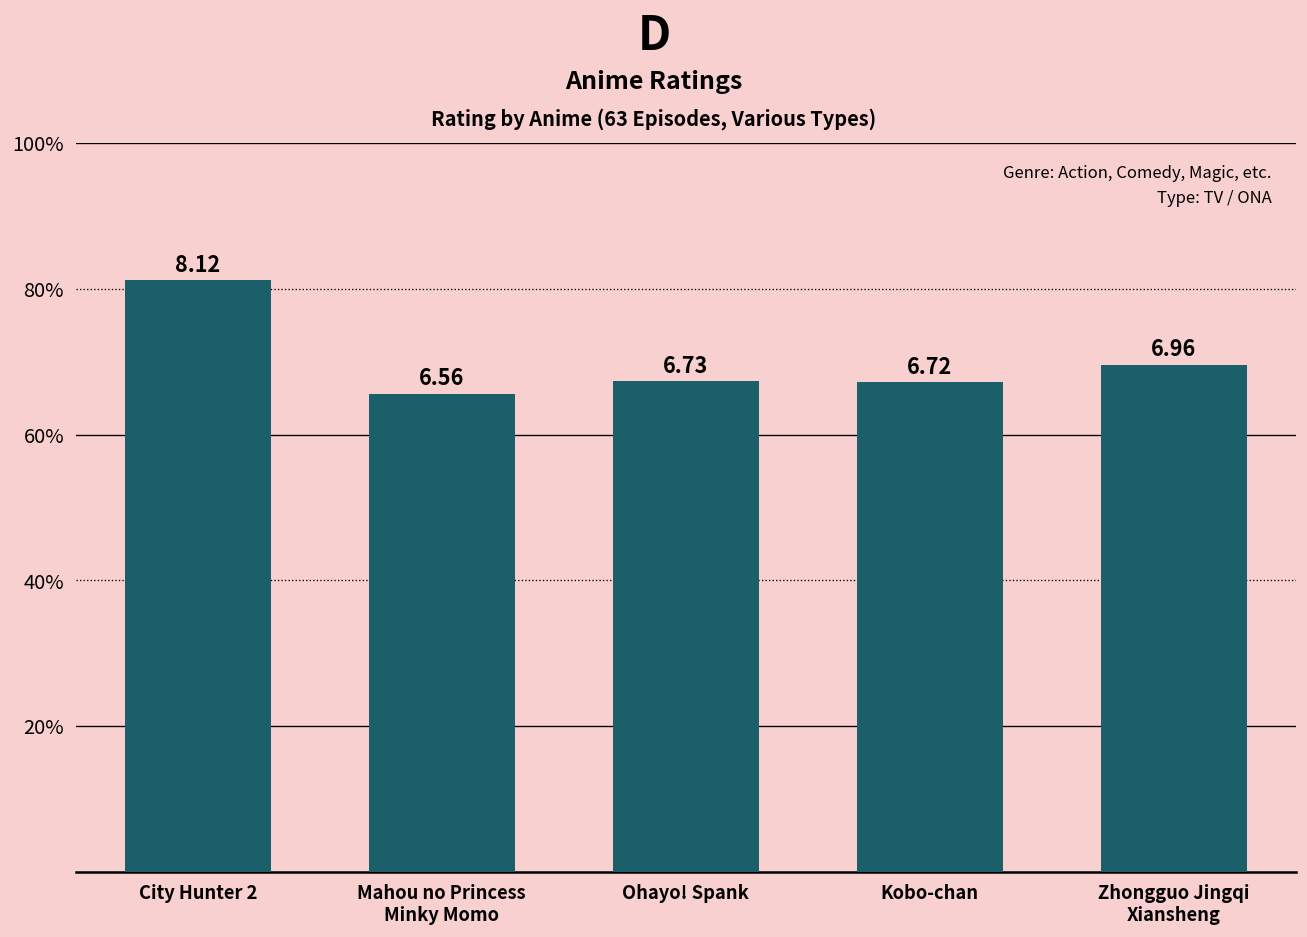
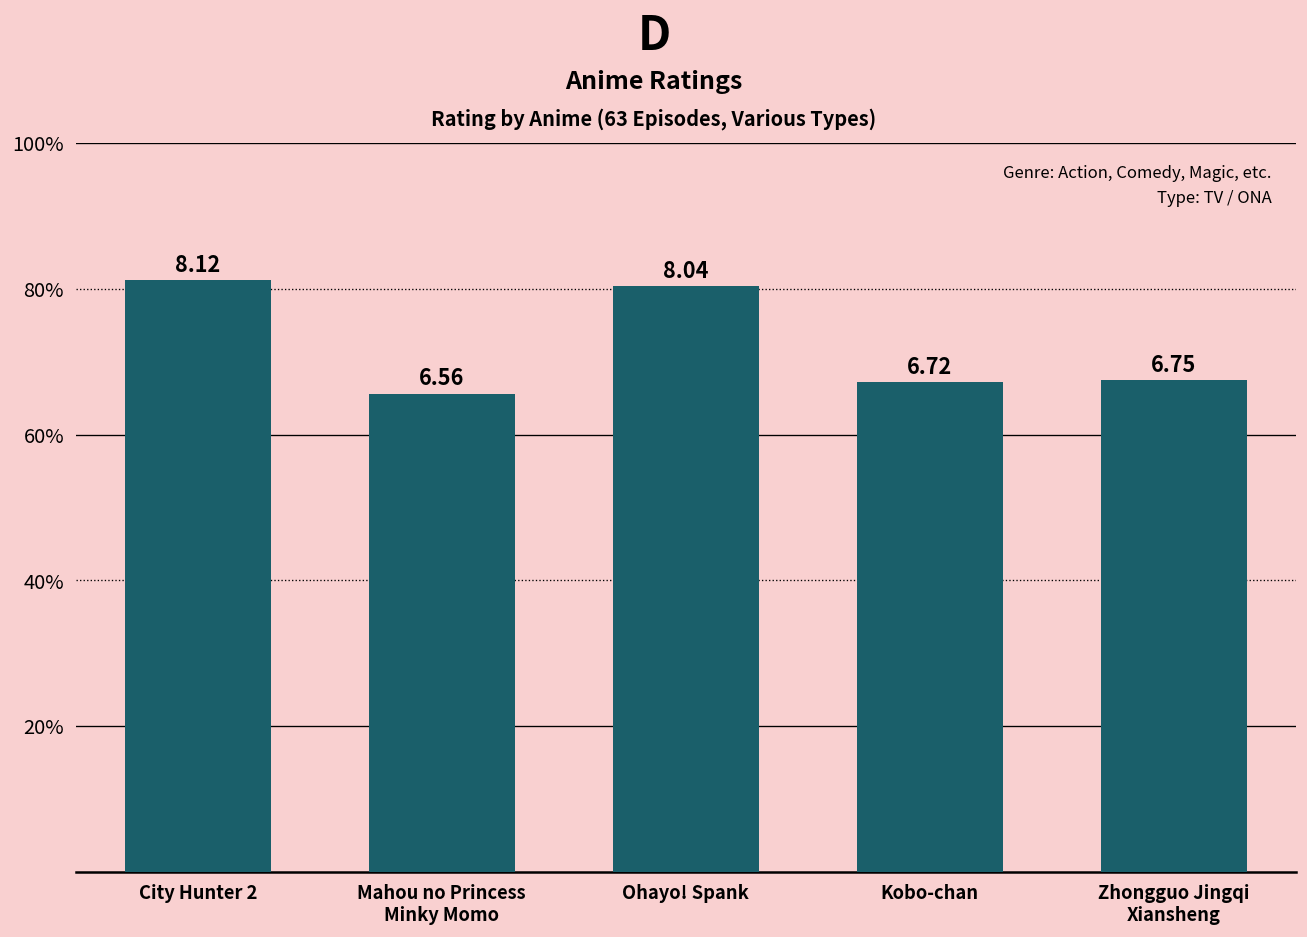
  {
    "City Hunter 2": 8.12,
    "Mahou no Princess Minky Momo": 6.56,
-   "Ohayo! Spank": 6.73,
+   "Ohayo! Spank": 8.04,
    "Kobo-chan": 6.72,
-   "Zhongguo Jingqi Xiansheng": 6.96
+   "Zhongguo Jingqi Xiansheng": 6.75
  }
